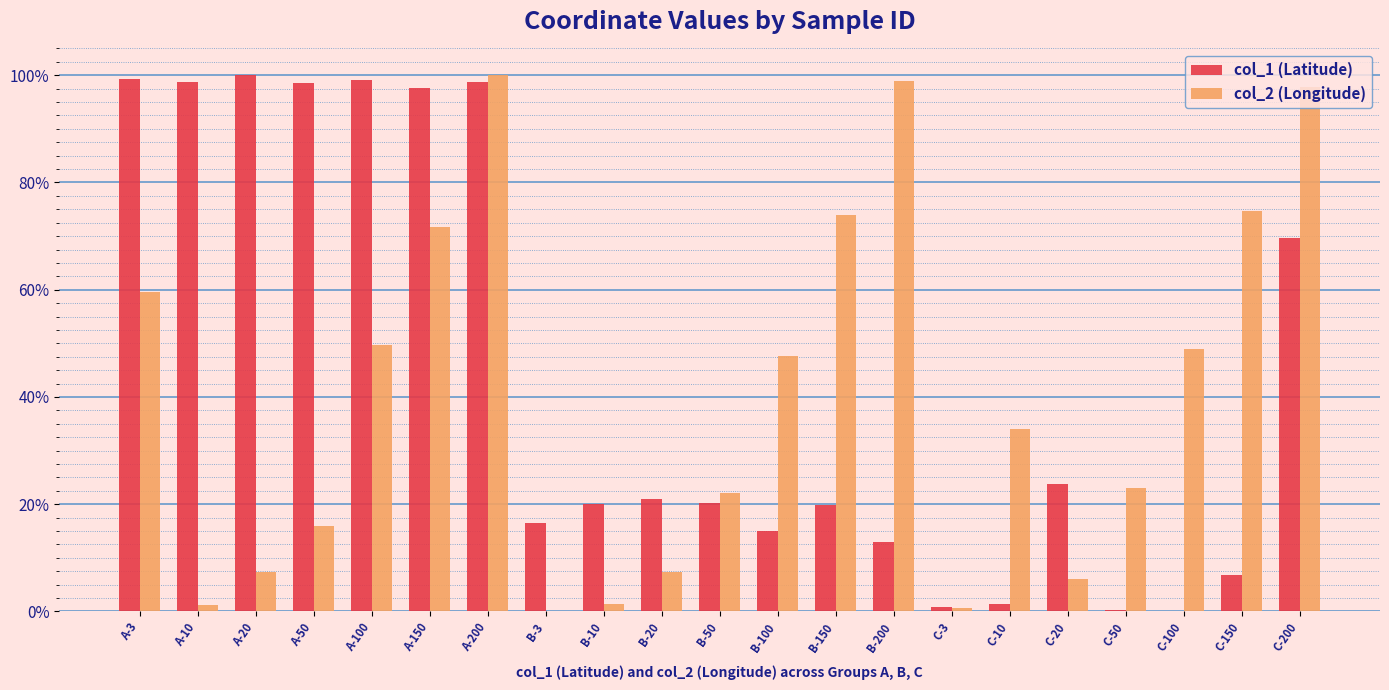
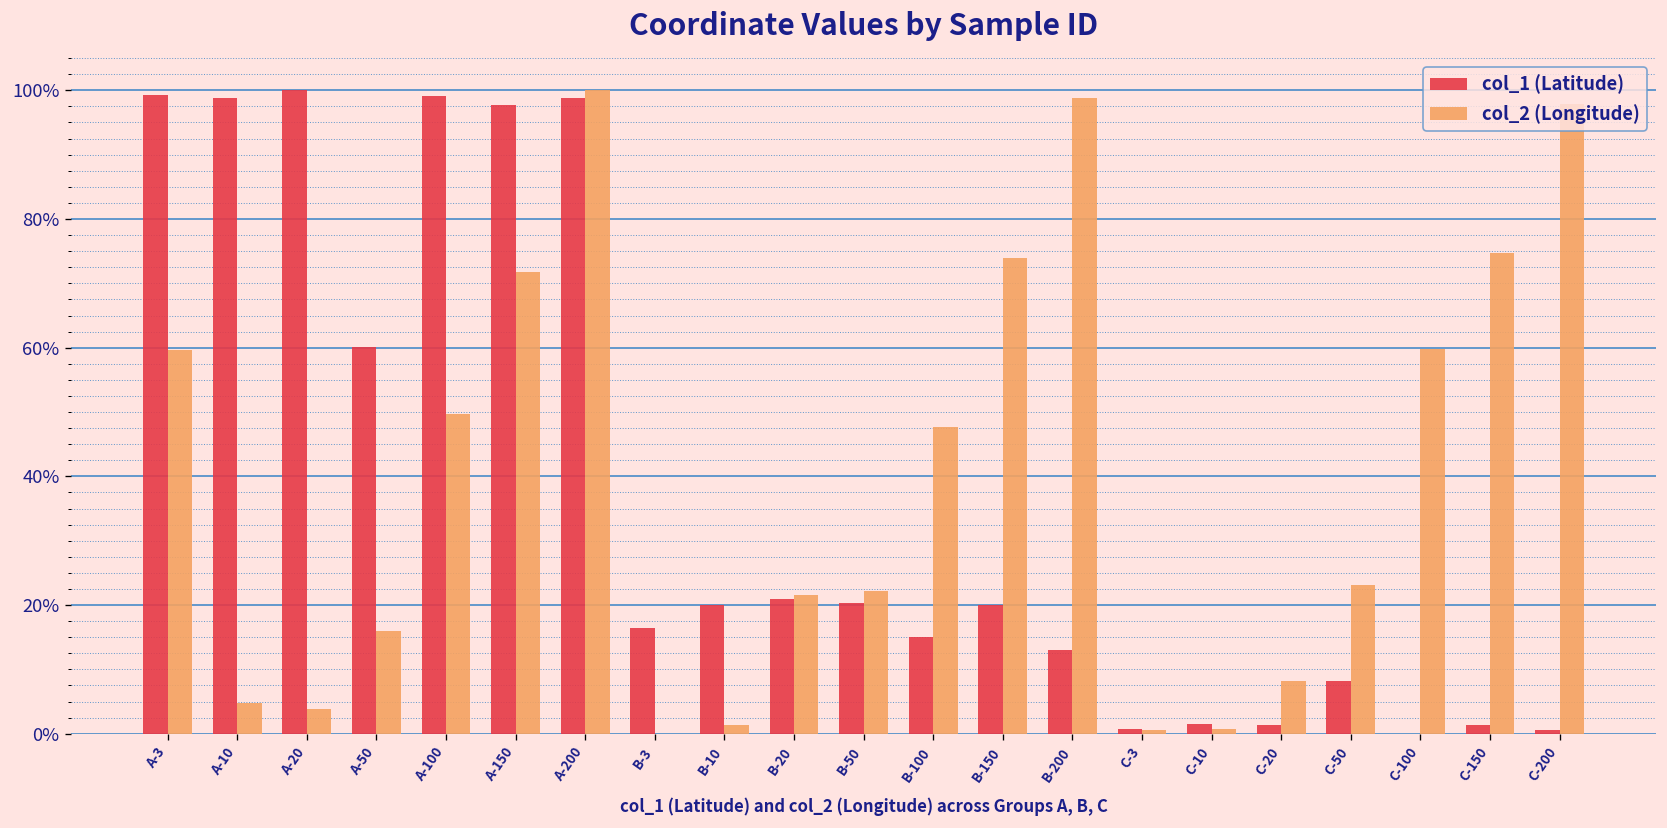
  {
    "col_1 (Latitude)": {
      "A-3": "99%",
      "A-10": "99%",
      "A-20": "100%",
-     "A-50": "99%",
+     "A-50": "60%",
      "A-100": "99%",
      "A-150": "98%",
      "A-200": "99%",
      "B-3": "16%",
      "B-10": "20%",
      "B-20": "21%",
      "B-50": "20%",
      "B-100": "15%",
      "B-150": "20%",
      "B-200": "13%",
      "C-3": "1%",
      "C-10": "1%",
-     "C-20": "24%",
-     "C-50": "0%",
+     "C-20": "1%",
+     "C-50": "8%",
      "C-100": "0%",
-     "C-150": "7%",
-     "C-200": "70%"
+     "C-150": "1%",
+     "C-200": "1%"
    },
    "col_2 (Longitude)": {
      "A-3": "60%",
-     "A-10": "1%",
-     "A-20": "7%",
+     "A-10": "5%",
+     "A-20": "4%",
      "A-50": "16%",
      "A-100": "50%",
      "A-150": "72%",
      "A-200": "100%",
      "B-3": "0%",
      "B-10": "1%",
-     "B-20": "7%",
+     "B-20": "22%",
      "B-50": "22%",
      "B-100": "48%",
      "B-150": "74%",
      "B-200": "99%",
      "C-3": "1%",
-     "C-10": "34%",
-     "C-20": "6%",
+     "C-10": "1%",
+     "C-20": "8%",
      "C-50": "23%",
-     "C-100": "49%",
+     "C-100": "60%",
      "C-150": "75%"
    }
  }
